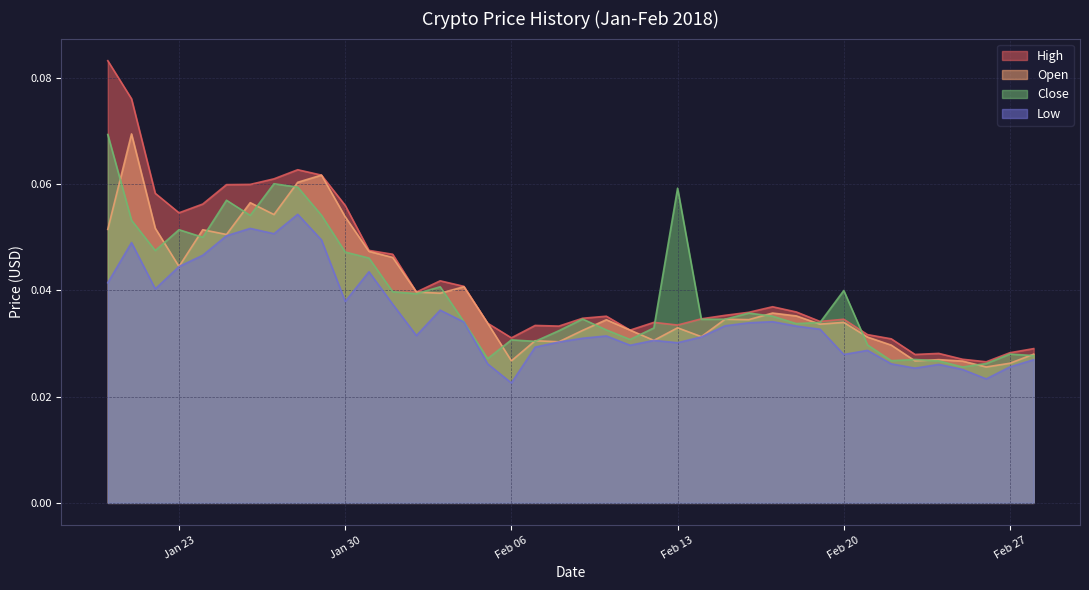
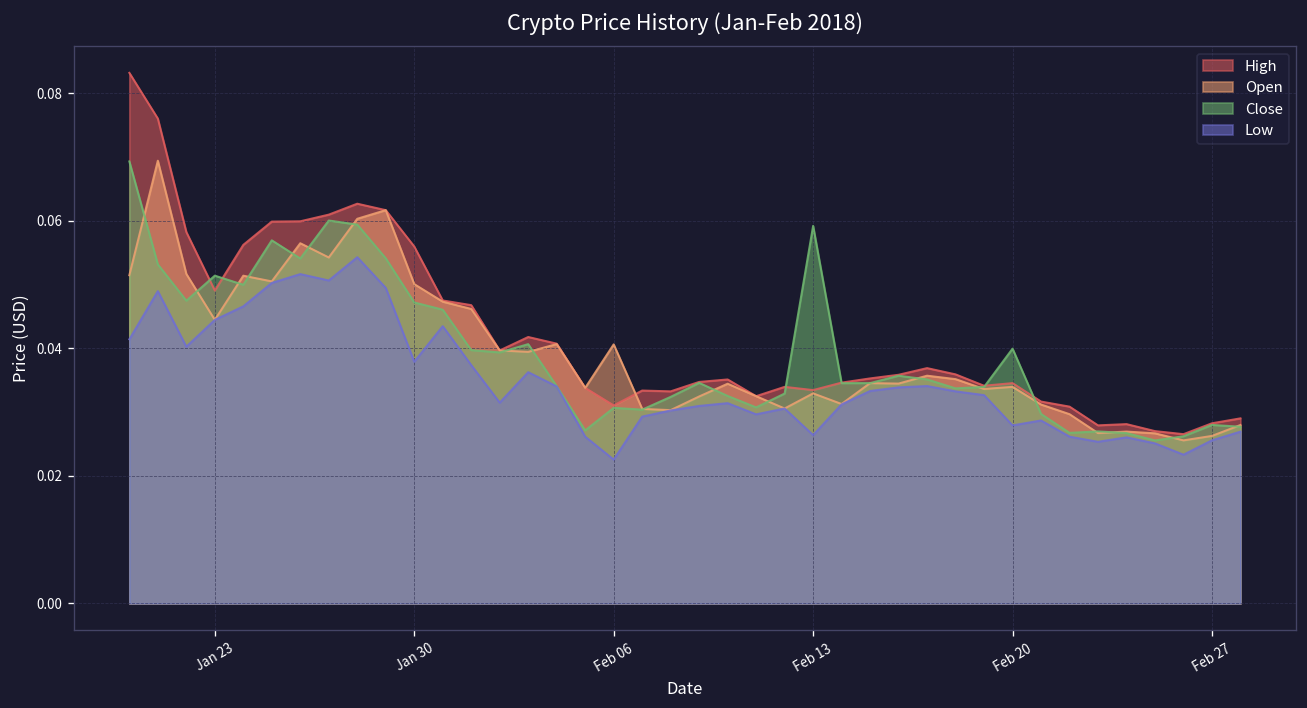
  {
    "High": {
-     "Jan 23": 0.055,
+     "Jan 23": 0.049,
      "Jan 30": 0.056,
      "Feb 13": 0.033,
      "Feb 20": 0.035
    },
    "Open": {
-     "Jan 30": 0.054,
-     "Feb 06": 0.027,
+     "Jan 30": 0.050,
+     "Feb 06": 0.041,
      "Feb 13": 0.033,
      "Feb 20": 0.034,
      "Feb 27": 0.026
    },
    "Close": {
      "Jan 23": 0.051,
      "Jan 30": 0.047,
      "Feb 13": 0.059,
      "Feb 20": 0.040
    },
    "Low": {
      "Jan 30": 0.038,
      "Feb 06": 0.023,
-     "Feb 13": 0.030,
+     "Feb 13": 0.026,
      "Feb 20": 0.028,
      "Feb 27": 0.026
    }
  }
